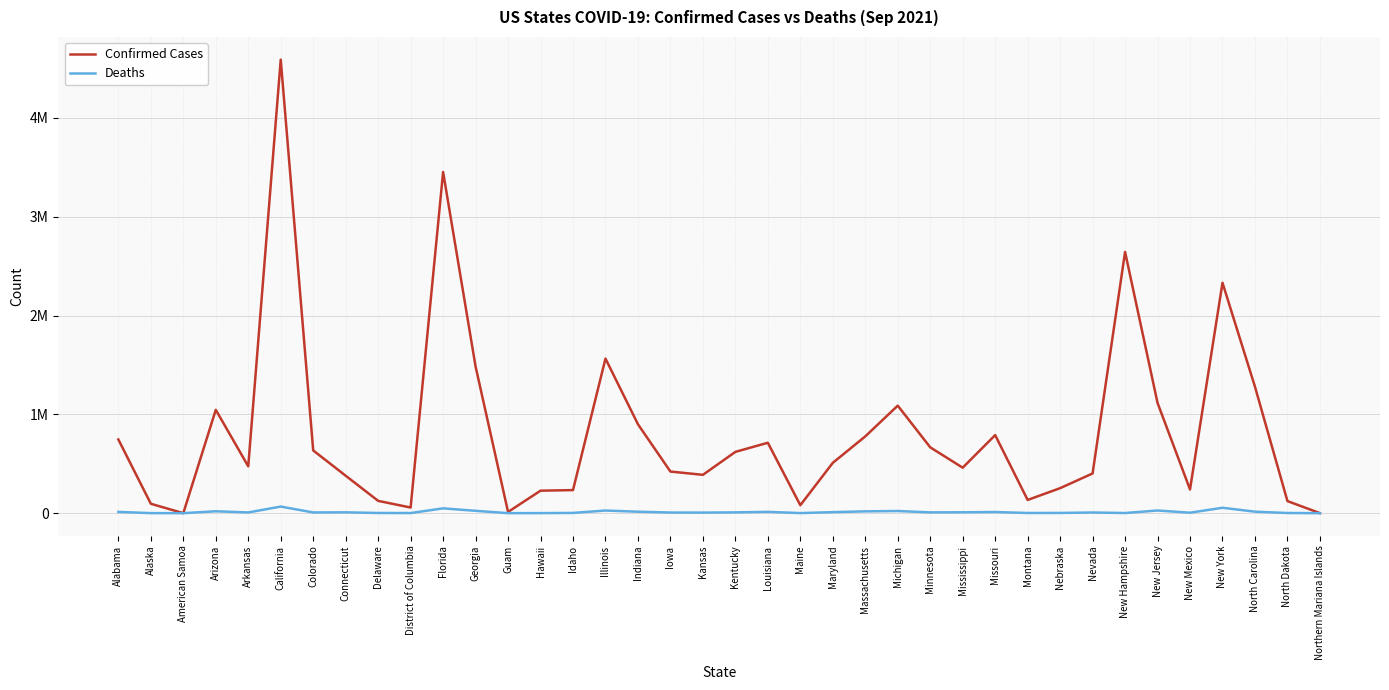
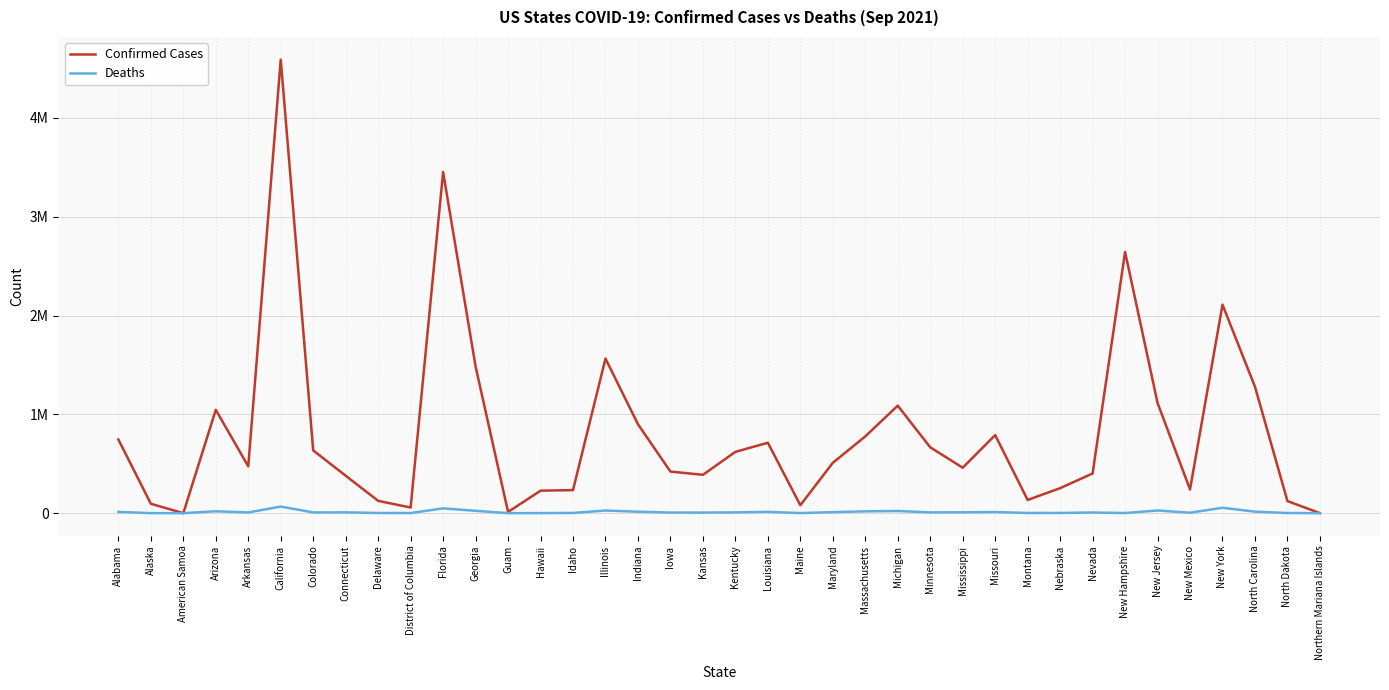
  {
    "Confirmed Cases": {
      "Alabama": 700000,
      "Alaska": 100000,
      "Arizona": 1000000,
      "Arkansas": 500000,
      "California": 4600000,
      "Colorado": 600000,
      "Connecticut": 400000,
      "Delaware": 100000,
      "District of Columbia": 100000,
      "Florida": 3500000,
      "Georgia": 1500000,
      "Hawaii": 200000,
      "Idaho": 200000,
      "Illinois": 1600000,
      "Indiana": 900000,
      "Iowa": 400000,
      "Kansas": 400000,
      "Kentucky": 600000,
      "Louisiana": 700000,
      "Maine": 100000,
      "Maryland": 500000,
      "Massachusetts": 800000,
      "Michigan": 1100000,
      "Minnesota": 700000,
      "Mississippi": 500000,
      "Missouri": 800000,
      "Montana": 100000,
      "Nebraska": 300000,
      "Nevada": 400000,
      "New Hampshire": 2600000,
      "New Jersey": 1100000,
      "New Mexico": 200000,
-     "New York": 2300000,
+     "New York": 2100000,
      "North Carolina": 1300000,
      "North Dakota": 100000
    },
    "Deaths": {
      "Alabama": 0,
      "Alaska": 0,
      "Arizona": 0,
      "Arkansas": 0,
      "California": 100000,
      "Colorado": 0,
      "Connecticut": 0,
      "Delaware": 0,
      "District of Columbia": 0,
      "Florida": 0,
      "Georgia": 0,
      "Hawaii": 0,
      "Idaho": 0,
      "Illinois": 0,
      "Indiana": 0,
      "Iowa": 0,
      "Kansas": 0,
      "Kentucky": 0,
      "Louisiana": 0,
      "Maine": 0,
      "Maryland": 0,
      "Massachusetts": 0,
      "Michigan": 0,
      "Minnesota": 0,
      "Mississippi": 0,
      "Missouri": 0,
      "Montana": 0,
      "Nebraska": 0,
      "Nevada": 0,
      "New Hampshire": 0,
      "New Jersey": 0,
      "New Mexico": 0,
      "New York": 100000,
      "North Carolina": 0,
      "North Dakota": 0
    }
  }
